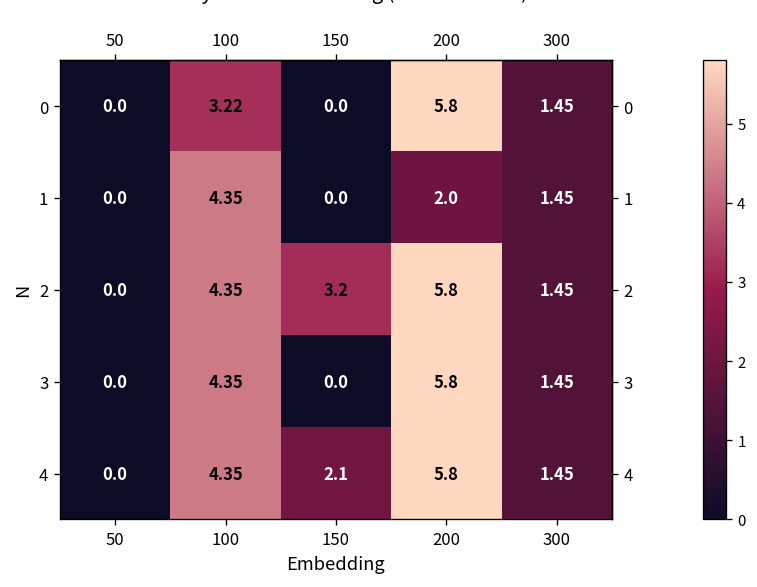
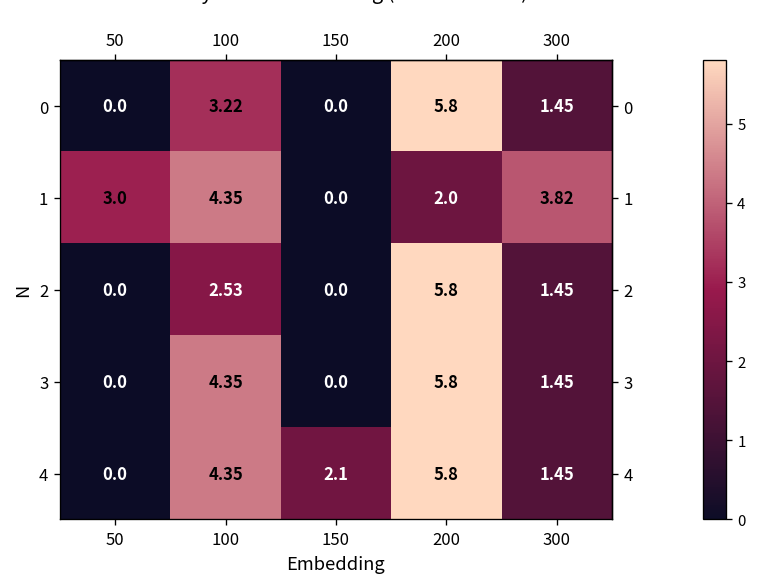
  {
    "0": {
      "50": 0.0,
      "100": 3.22,
      "150": 0.0,
      "200": 5.8,
      "300": 1.45
    },
    "1": {
-     "50": 0.0,
+     "50": 3.0,
      "100": 4.35,
      "150": 0.0,
      "200": 2.0,
-     "300": 1.45
+     "300": 3.82
    },
    "2": {
      "50": 0.0,
-     "100": 4.35,
-     "150": 3.2,
+     "100": 2.53,
+     "150": 0.0,
      "200": 5.8,
      "300": 1.45
    },
    "3": {
      "50": 0.0,
      "100": 4.35,
      "150": 0.0,
      "200": 5.8,
      "300": 1.45
    },
    "4": {
      "50": 0.0,
      "100": 4.35,
      "150": 2.1,
      "200": 5.8,
      "300": 1.45
    }
  }
